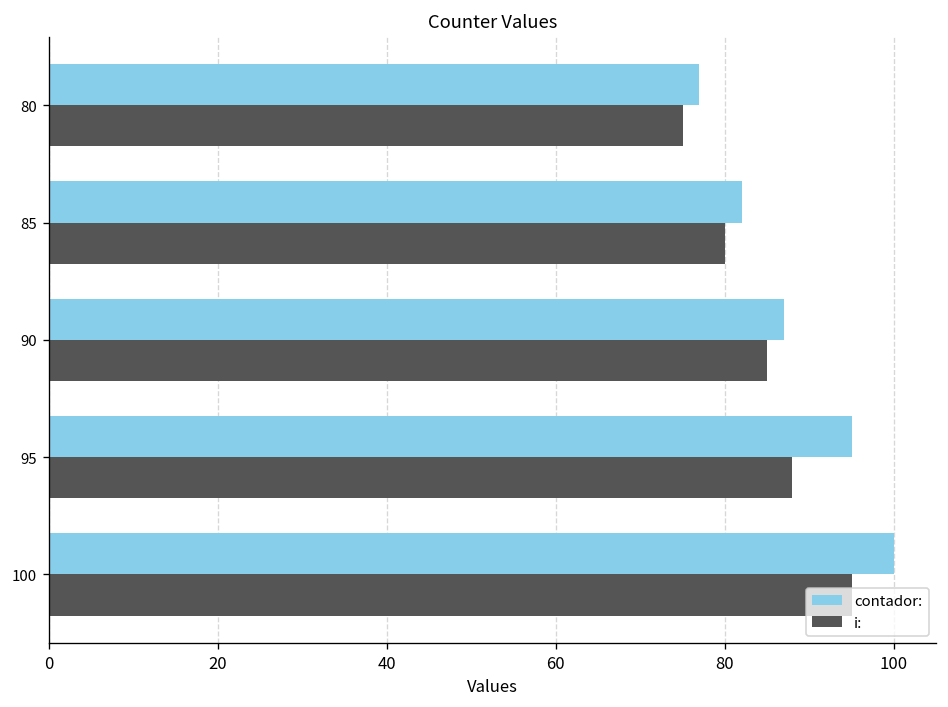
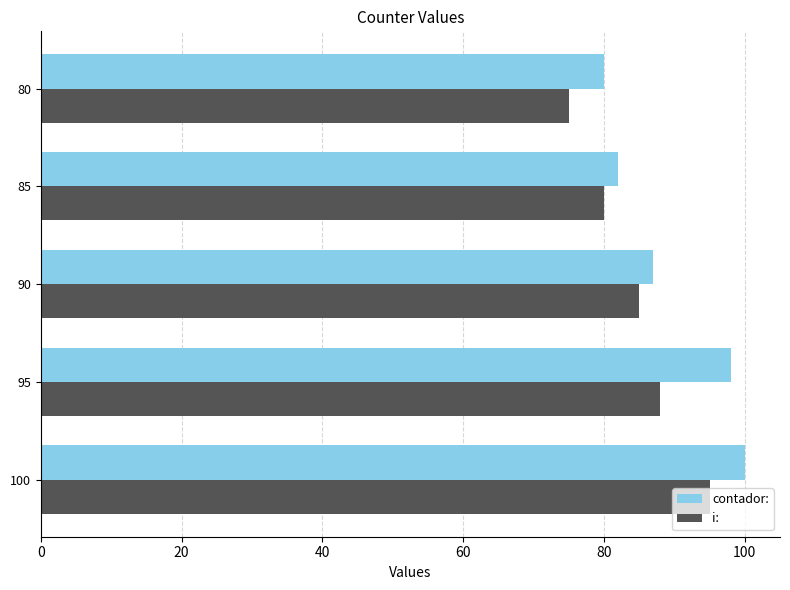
  {
    "contador:": {
-     "80": 77,
+     "80": 80,
      "85": 82,
      "90": 87,
-     "95": 95,
+     "95": 98,
      "100": 100
    },
    "i:": {
      "80": 75,
      "85": 80,
      "90": 85,
      "95": 88
    }
  }
